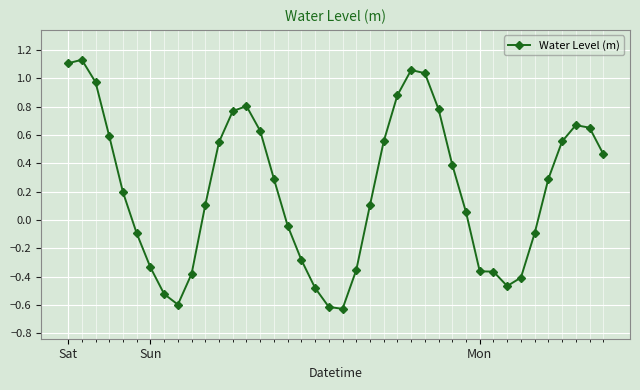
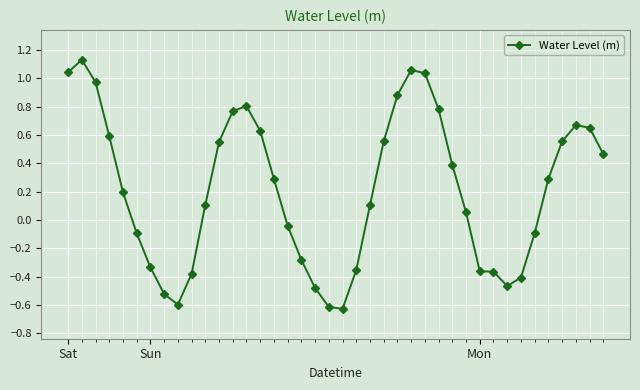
  {
-   "Sat": 1.11,
+   "Sat": 1.04,
    "Sun": -0.34,
    "Mon": -0.36
  }
